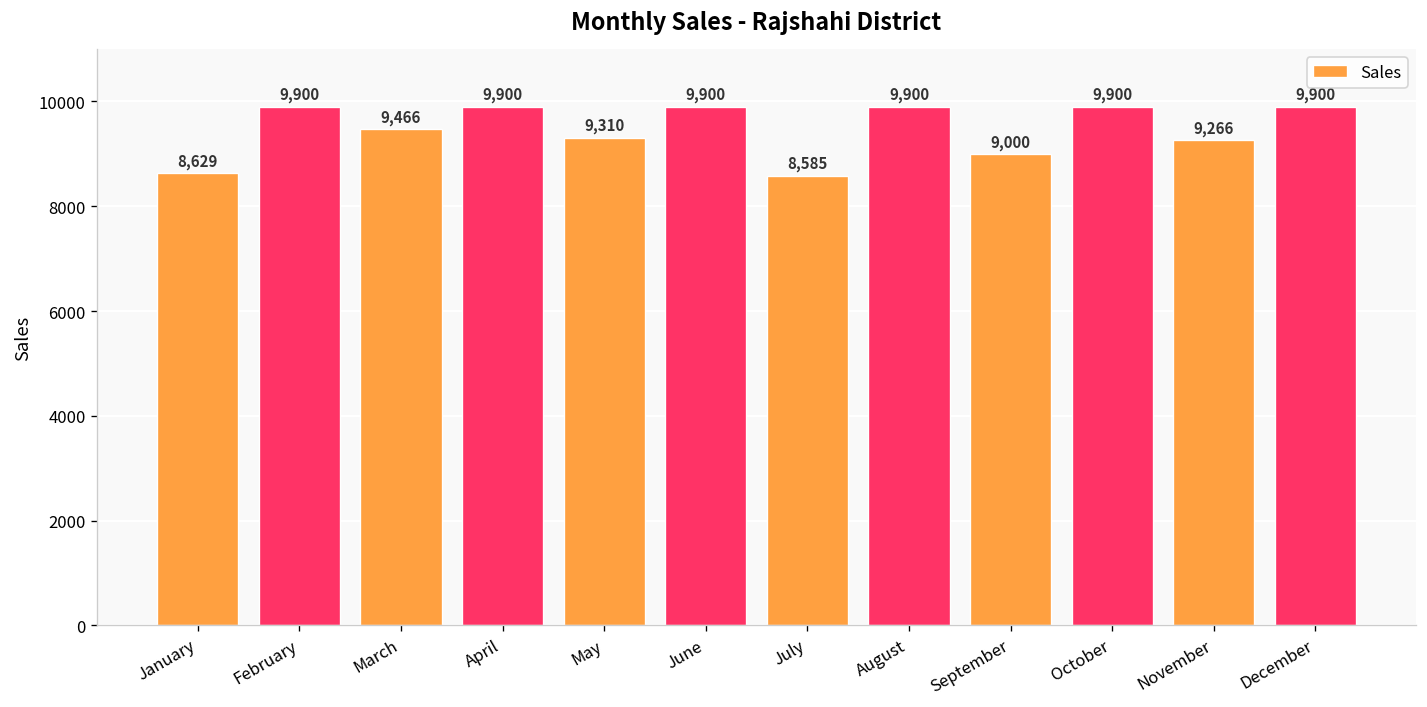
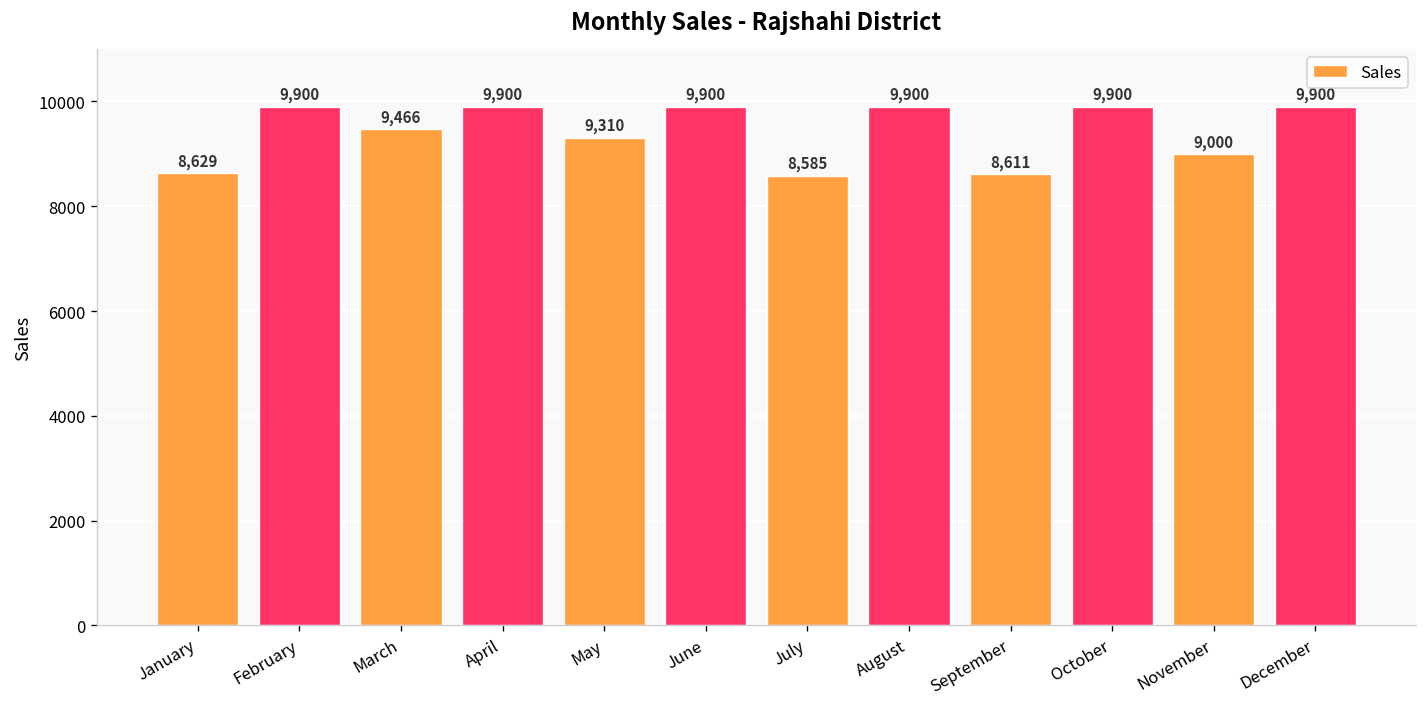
  {
    "January": "8,629",
    "February": "9,900",
    "March": "9,466",
    "April": "9,900",
    "May": "9,310",
    "June": "9,900",
    "July": "8,585",
    "August": "9,900",
-   "September": "9,000",
+   "September": "8,611",
    "October": "9,900",
-   "November": "9,266"
+   "November": "9,000"
  }
